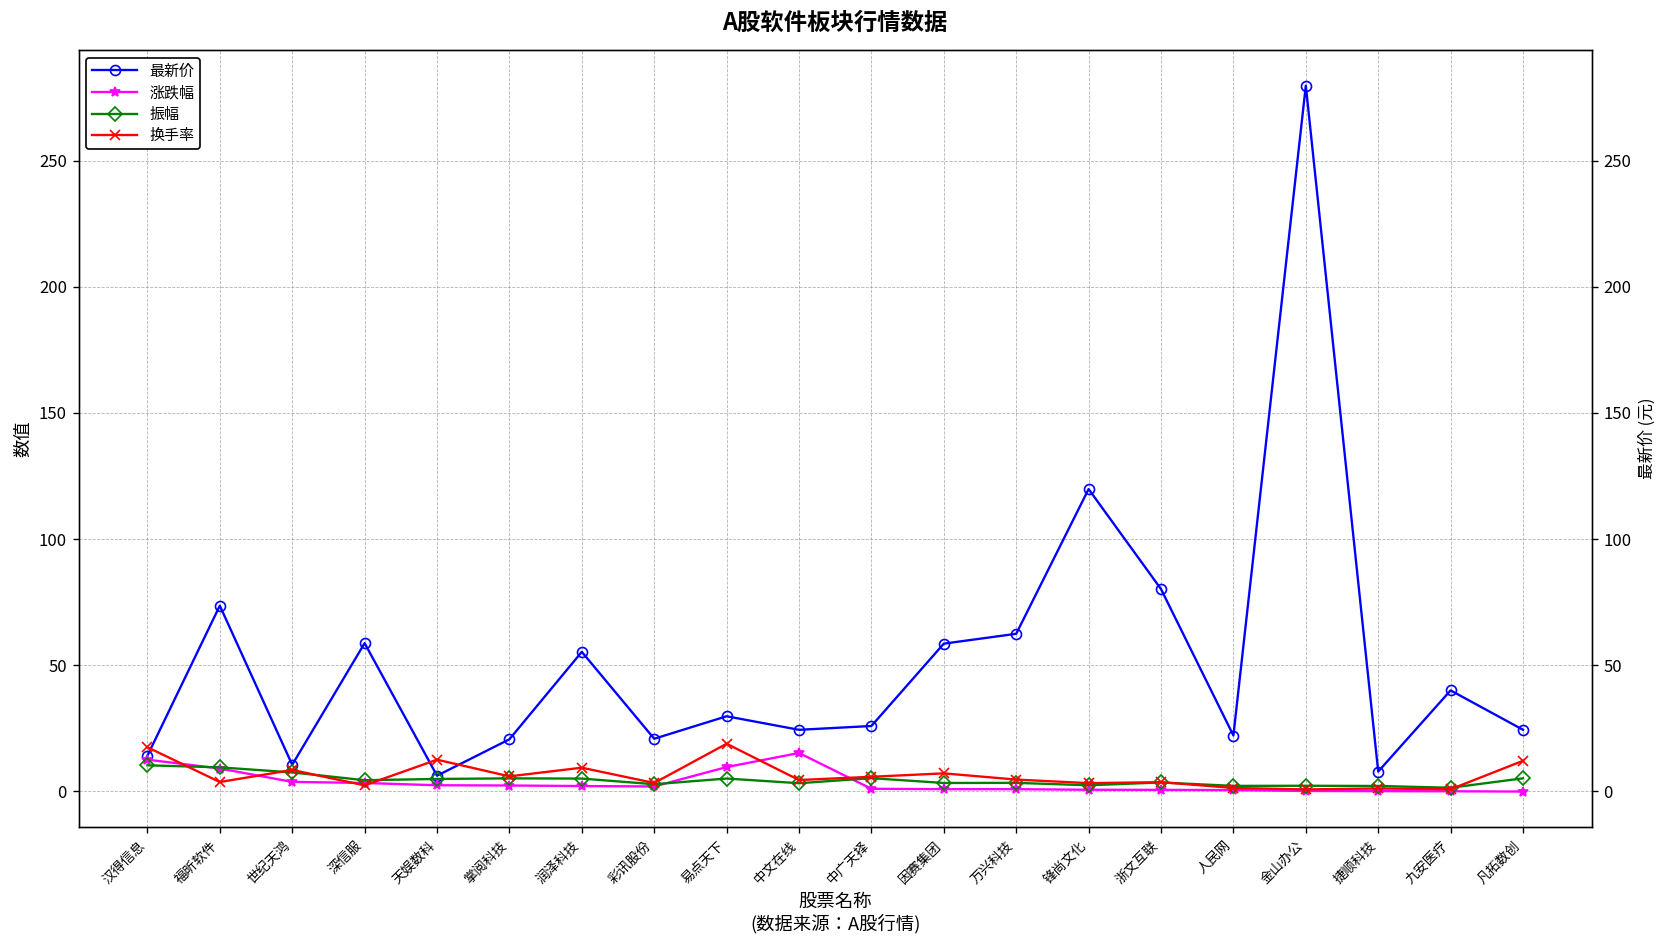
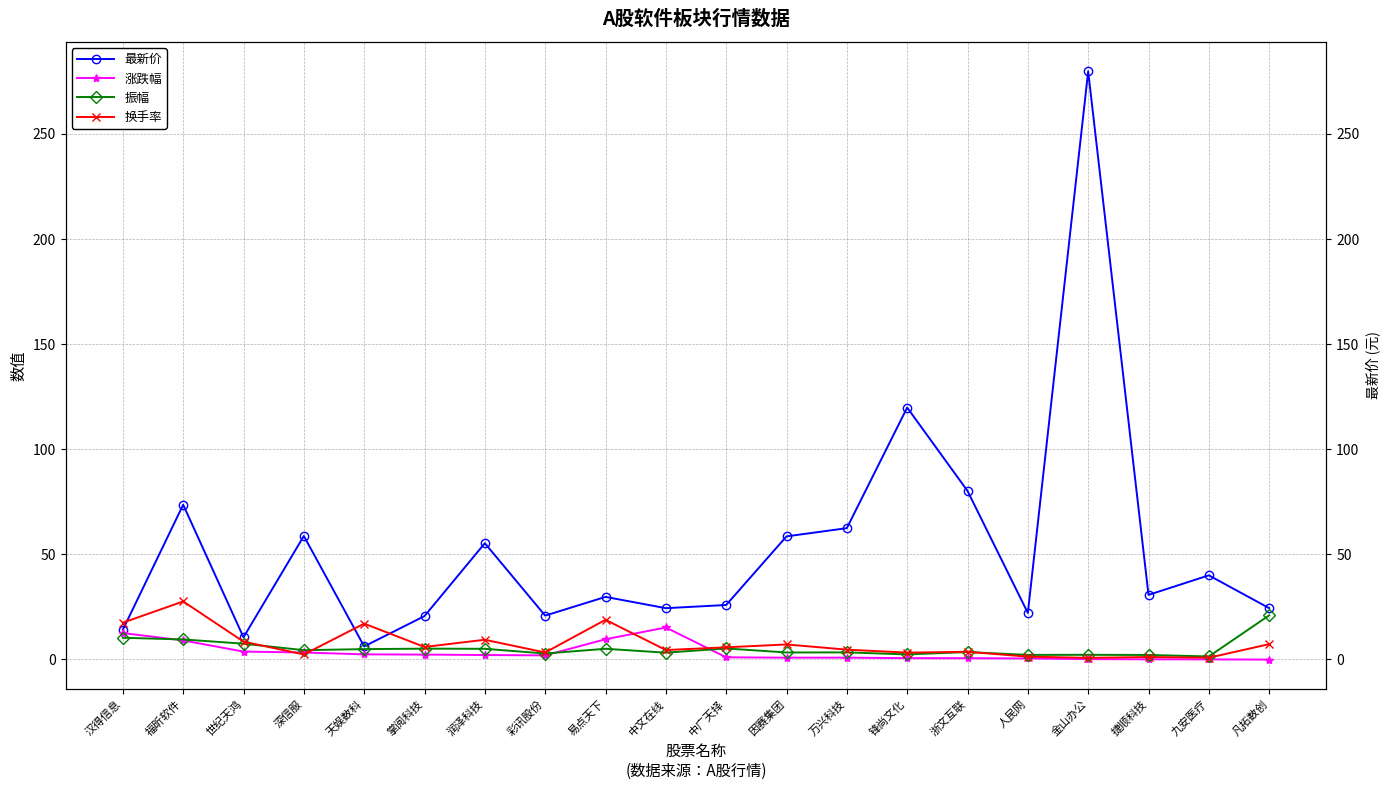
  {
    "最新价": {
      "汉得信息": 14,
      "福昕软件": 74,
      "世纪天鸿": 10,
      "深信服": 59,
      "天娱数科": 6,
      "掌阅科技": 21,
      "润泽科技": 55,
      "彩讯股份": 21,
      "易点天下": 30,
      "中文在线": 24,
      "中广天择": 26,
      "因赛集团": 59,
      "万兴科技": 62,
      "锋尚文化": 120,
      "浙文互联": 80,
      "人民网": 22,
      "金山办公": 280,
-     "捷顺科技": 8,
+     "捷顺科技": 31,
      "九安医疗": 40,
      "凡拓数创": 24
    },
    "涨跌幅": {
      "汉得信息": 12,
      "世纪天鸿": 4,
      "天娱数科": 2,
      "掌阅科技": 2,
      "润泽科技": 2,
      "易点天下": 10,
      "中文在线": 15,
      "中广天择": 1,
      "因赛集团": 1,
      "万兴科技": 1,
      "锋尚文化": 1,
      "浙文互联": 1,
      "凡拓数创": 0
    },
    "振幅": {
      "汉得信息": 10,
      "天娱数科": 5,
      "润泽科技": 5,
      "易点天下": 5,
      "中文在线": 3,
      "因赛集团": 3,
      "万兴科技": 3,
      "金山办公": 2,
-     "凡拓数创": 5
+     "凡拓数创": 21
    },
    "换手率": {
      "汉得信息": 17,
-     "福昕软件": 4,
-     "天娱数科": 12,
+     "福昕软件": 28,
+     "天娱数科": 17,
      "润泽科技": 9,
      "易点天下": 19,
      "中文在线": 4,
      "因赛集团": 7,
      "万兴科技": 5,
-     "凡拓数创": 12
+     "凡拓数创": 7
    }
  }
